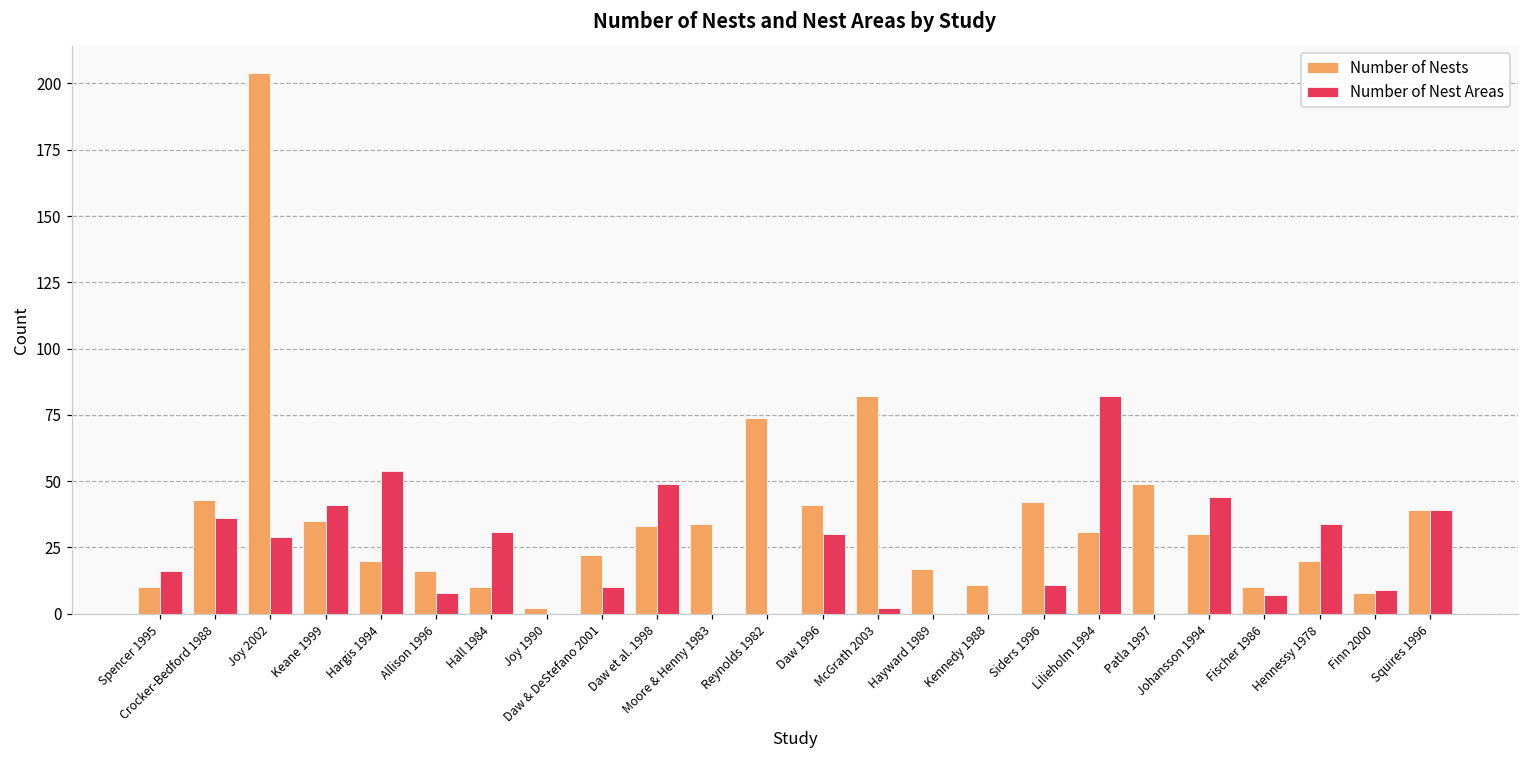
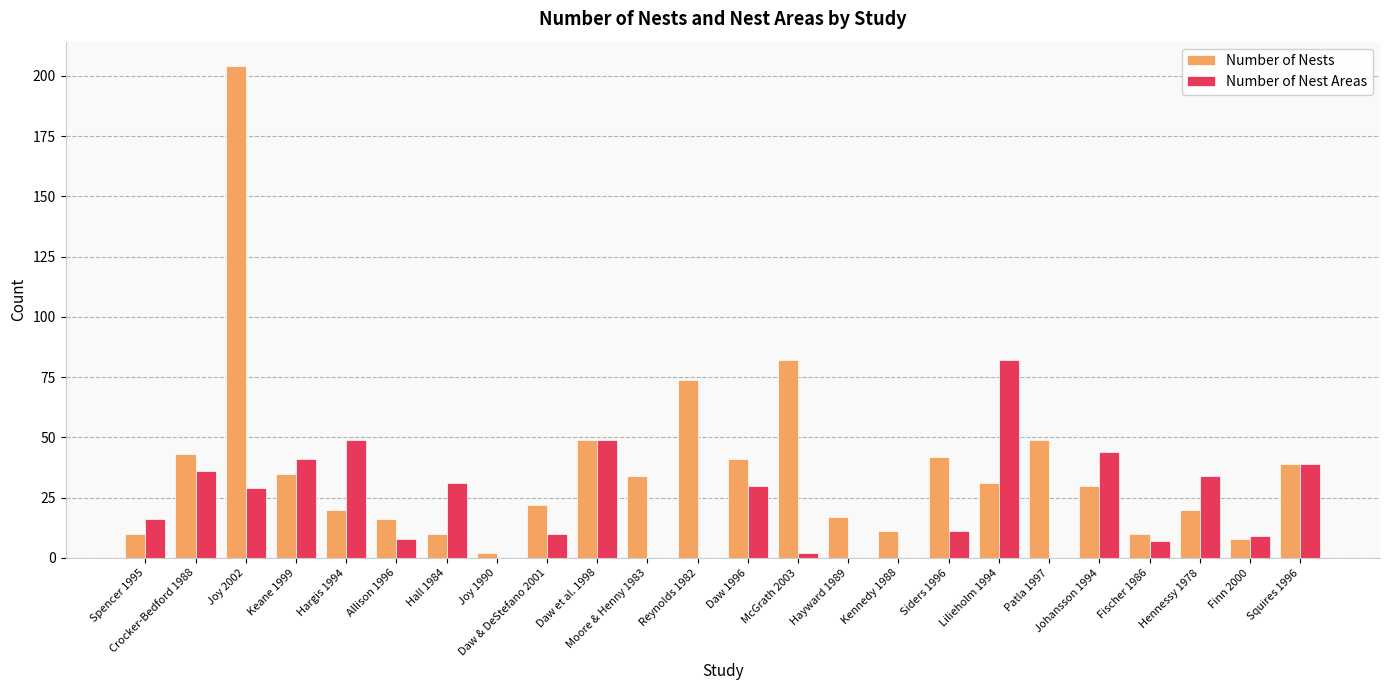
  {
    "Number of Nests": {
      "Spencer 1995": 10,
      "Crocker-Bedford 1988": 43,
      "Joy 2002": 204,
      "Keane 1999": 35,
      "Hargis 1994": 20,
      "Allison 1996": 16,
      "Hall 1984": 10,
      "Joy 1990": 2,
      "Daw & DeStefano 2001": 22,
-     "Daw et al. 1998": 33,
+     "Daw et al. 1998": 49,
      "Moore & Henny 1983": 34,
      "Reynolds 1982": 74,
      "Daw 1996": 41,
      "McGrath 2003": 82,
      "Hayward 1989": 17,
      "Kennedy 1988": 11,
      "Siders 1996": 42,
      "Lilieholm 1994": 31,
      "Patla 1997": 49,
      "Johansson 1994": 30,
      "Fischer 1986": 10,
      "Hennessy 1978": 20,
      "Finn 2000": 8,
      "Squires 1996": 39
    },
    "Number of Nest Areas": {
      "Spencer 1995": 16,
      "Crocker-Bedford 1988": 36,
      "Joy 2002": 29,
      "Keane 1999": 41,
-     "Hargis 1994": 54,
+     "Hargis 1994": 49,
      "Allison 1996": 8,
      "Hall 1984": 31,
      "Joy 1990": 0,
      "Daw & DeStefano 2001": 10,
      "Daw et al. 1998": 49,
      "Moore & Henny 1983": 0,
      "Reynolds 1982": 0,
      "Daw 1996": 30,
      "McGrath 2003": 2,
      "Hayward 1989": 0,
      "Kennedy 1988": 0,
      "Siders 1996": 11,
      "Lilieholm 1994": 82,
      "Patla 1997": 0,
      "Johansson 1994": 44,
      "Fischer 1986": 7,
      "Hennessy 1978": 34,
      "Finn 2000": 9,
      "Squires 1996": 39
    }
  }
